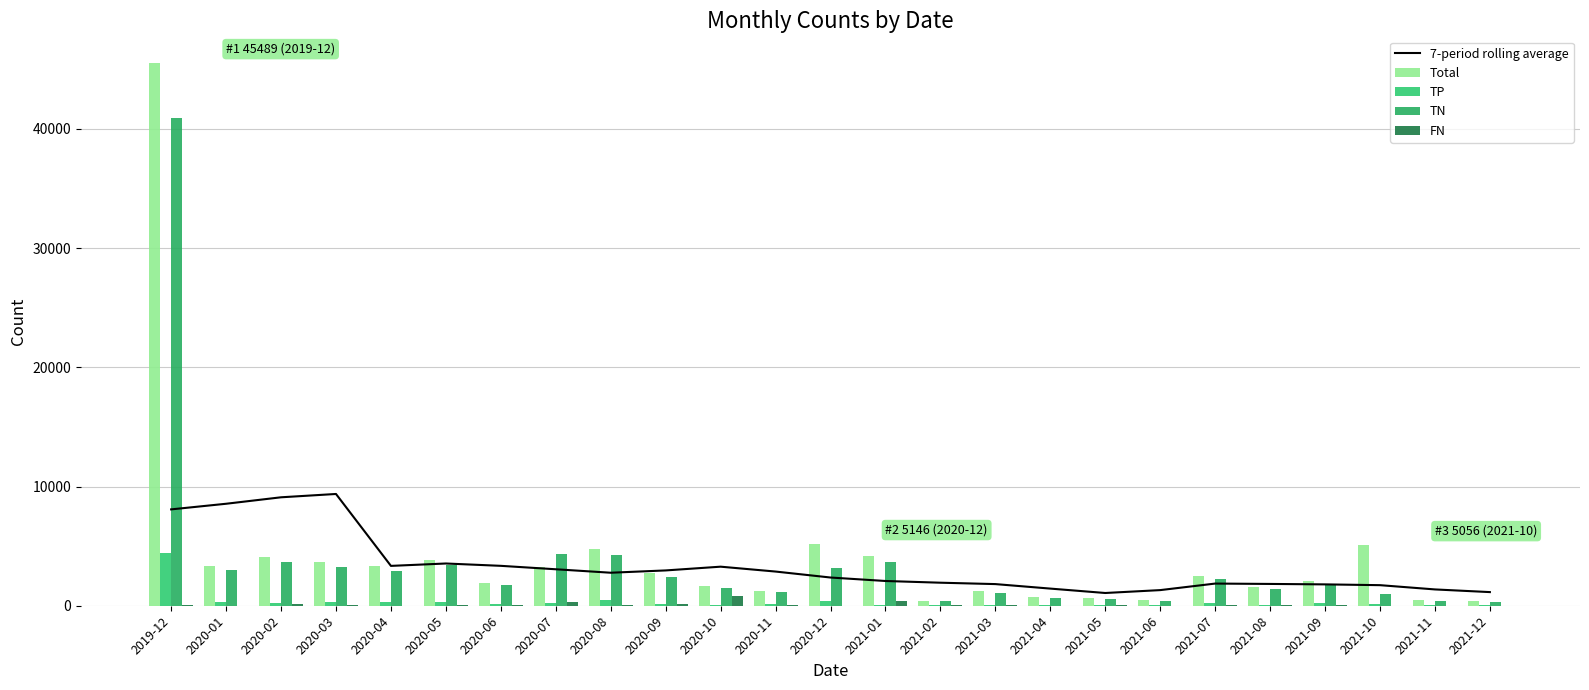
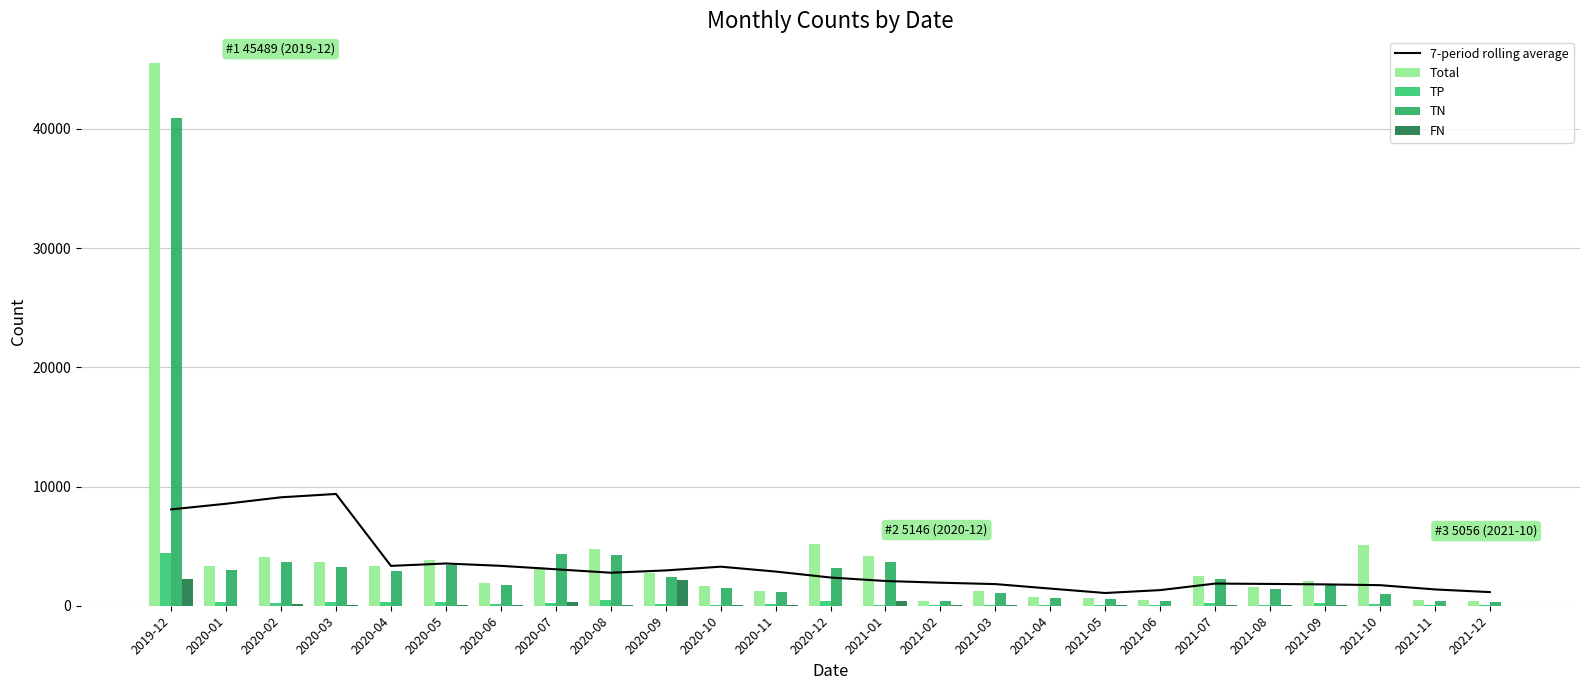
  {
    "Total": {
      "2019-12": 45500,
      "2020-01": 3300,
      "2020-02": 4100,
      "2020-03": 3700,
      "2020-04": 3300,
      "2020-05": 3800,
      "2020-06": 1900,
      "2020-07": 3300,
      "2020-08": 4700,
      "2020-09": 2700,
      "2020-10": 1700,
      "2020-11": 1300,
      "2020-12": 5100,
      "2021-01": 4200,
      "2021-02": 400,
      "2021-03": 1200,
      "2021-04": 700,
      "2021-05": 600,
      "2021-06": 500,
      "2021-07": 2500,
      "2021-08": 1600,
      "2021-09": 2100,
      "2021-10": 5100,
      "2021-11": 500,
      "2021-12": 400
    },
    "7-period rolling average": {
      "2019-12": 8100,
      "2020-01": 8600,
      "2020-02": 9100,
      "2020-03": 9400,
      "2020-04": 3300,
      "2020-05": 3500,
      "2020-06": 3300,
      "2020-07": 3100,
      "2020-08": 2800,
      "2020-09": 3000,
      "2020-10": 3300,
      "2020-11": 2900,
      "2020-12": 2400,
      "2021-01": 2100,
      "2021-02": 1900,
      "2021-03": 1800,
      "2021-04": 1400,
      "2021-05": 1100,
      "2021-06": 1300,
      "2021-07": 1900,
      "2021-08": 1800,
      "2021-09": 1800,
      "2021-10": 1700,
      "2021-11": 1400,
      "2021-12": 1100
    },
    "FN": {
-     "2019-12": 100,
+     "2019-12": 2300,
      "2020-07": 300,
-     "2020-09": 100,
-     "2020-10": 800,
+     "2020-09": 2200,
+     "2020-10": 100,
      "2021-01": 400
    }
  }
